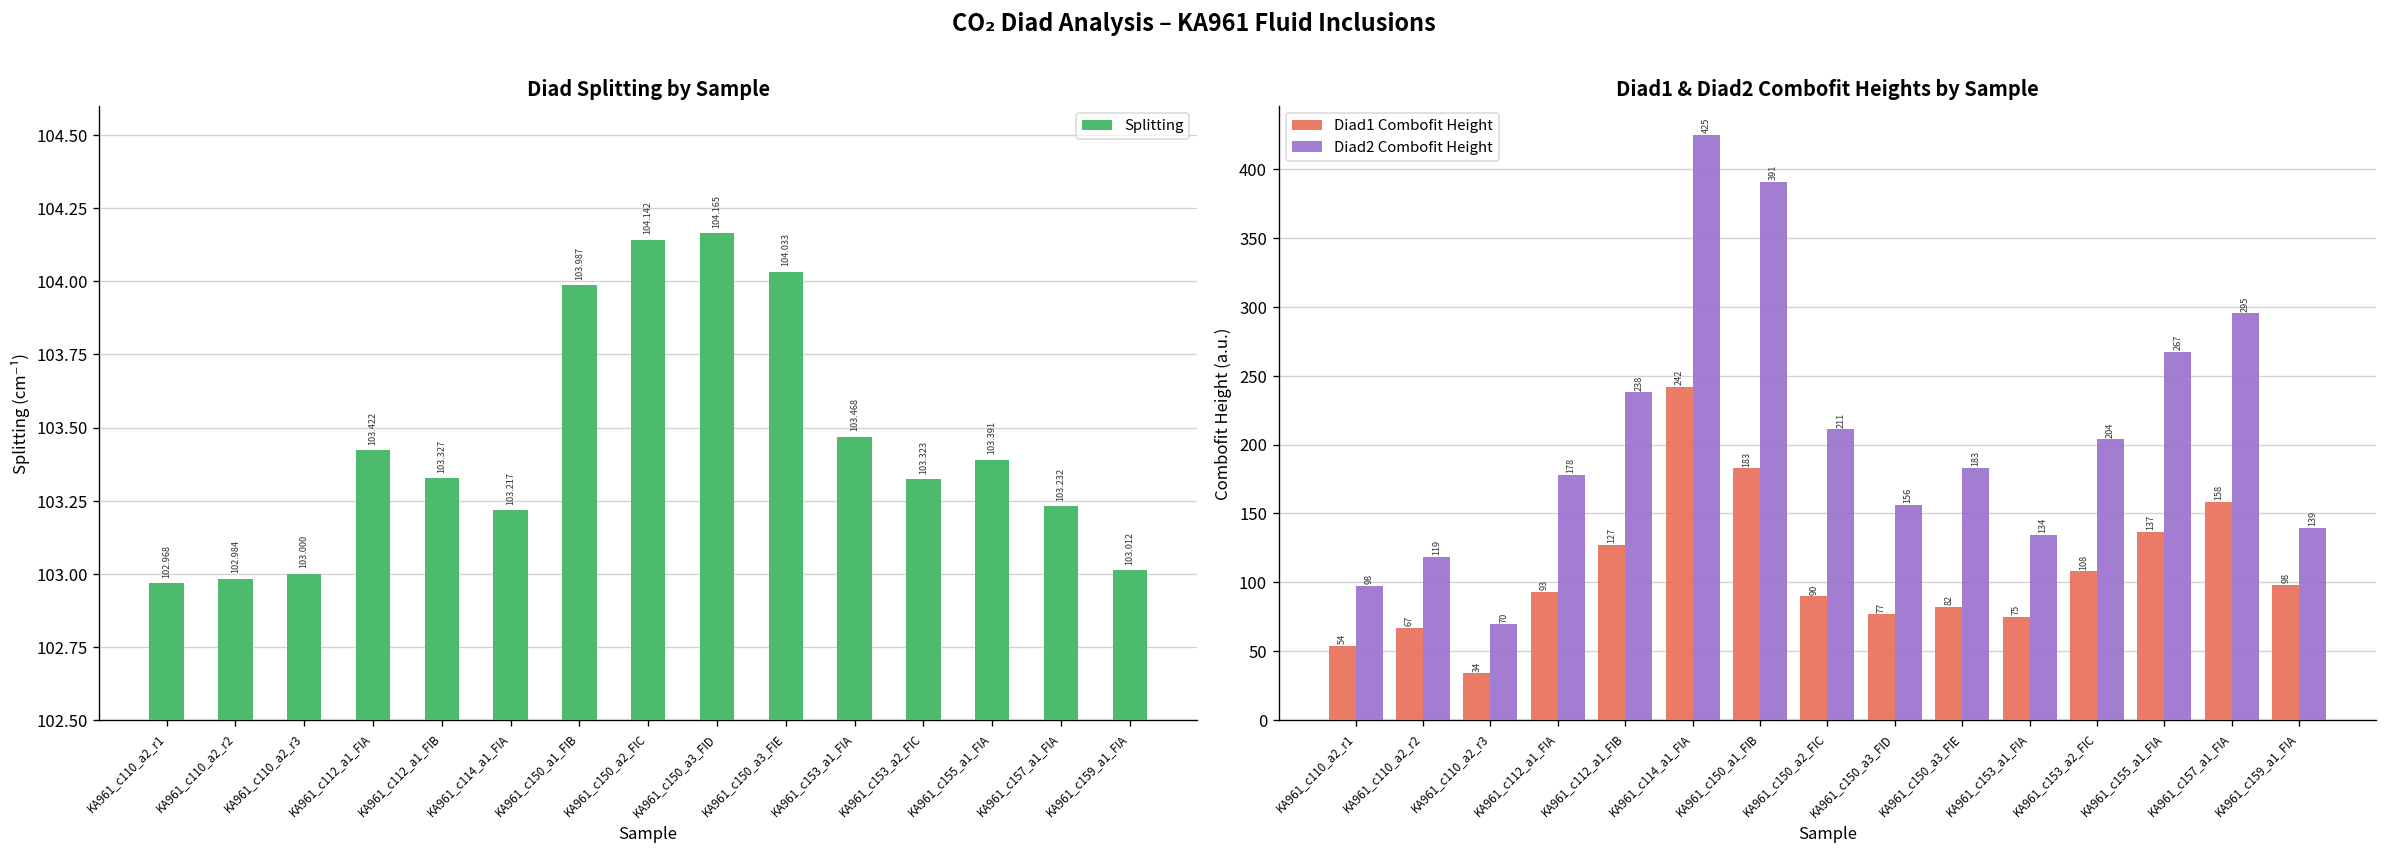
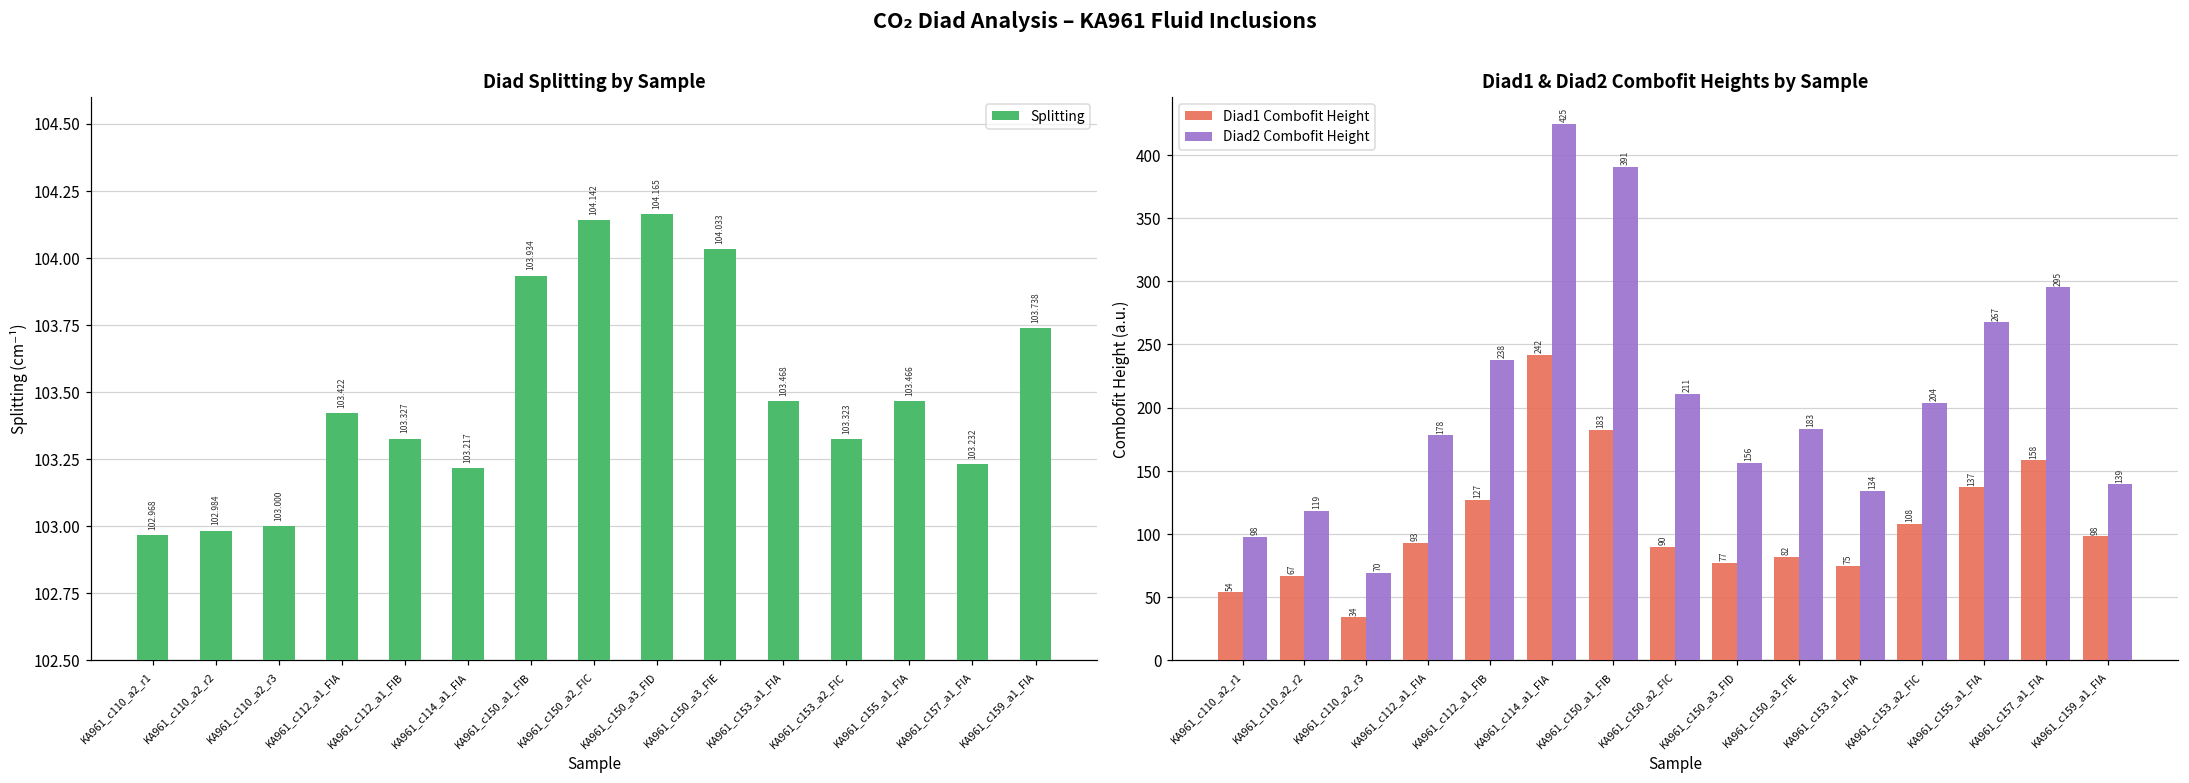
  {
    "Diad Splitting by Sample": {
      "KA961_c110_a2_r1": 102.968,
      "KA961_c110_a2_r2": 102.984,
      "KA961_c110_a2_r3": 103.000,
      "KA961_c112_a1_FIA": 103.422,
      "KA961_c112_a1_FIB": 103.327,
      "KA961_c114_a1_FIA": 103.217,
-     "KA961_c150_a1_FIB": 103.987,
+     "KA961_c150_a1_FIB": 103.934,
      "KA961_c150_a2_FIC": 104.142,
      "KA961_c150_a3_FID": 104.165,
      "KA961_c150_a3_FIE": 104.033,
      "KA961_c153_a1_FIA": 103.468,
      "KA961_c153_a2_FIC": 103.323,
-     "KA961_c155_a1_FIA": 103.391,
+     "KA961_c155_a1_FIA": 103.466,
      "KA961_c157_a1_FIA": 103.232,
-     "KA961_c159_a1_FIA": 103.012
+     "KA961_c159_a1_FIA": 103.738
    },
    "Diad1 & Diad2 Combofit Heights by Sample": {
      "Diad1 Combofit Height": {
        "KA961_c110_a2_r1": 54,
        "KA961_c110_a2_r2": 67,
        "KA961_c110_a2_r3": 34,
        "KA961_c112_a1_FIA": 93,
        "KA961_c112_a1_FIB": 127,
        "KA961_c114_a1_FIA": 242,
        "KA961_c150_a1_FIB": 183,
        "KA961_c150_a2_FIC": 90,
        "KA961_c150_a3_FID": 77,
        "KA961_c150_a3_FIE": 82,
        "KA961_c153_a1_FIA": 75,
        "KA961_c153_a2_FIC": 108,
        "KA961_c155_a1_FIA": 137,
        "KA961_c157_a1_FIA": 158,
        "KA961_c159_a1_FIA": 98
      },
      "Diad2 Combofit Height": {
        "KA961_c110_a2_r1": 98,
        "KA961_c110_a2_r2": 119,
        "KA961_c110_a2_r3": 70,
        "KA961_c112_a1_FIA": 178,
        "KA961_c112_a1_FIB": 238,
        "KA961_c114_a1_FIA": 425,
        "KA961_c150_a1_FIB": 391,
        "KA961_c150_a2_FIC": 211,
        "KA961_c150_a3_FID": 156,
        "KA961_c150_a3_FIE": 183,
        "KA961_c153_a1_FIA": 134,
        "KA961_c153_a2_FIC": 204,
        "KA961_c155_a1_FIA": 267,
        "KA961_c157_a1_FIA": 295,
        "KA961_c159_a1_FIA": 139
      }
    }
  }
